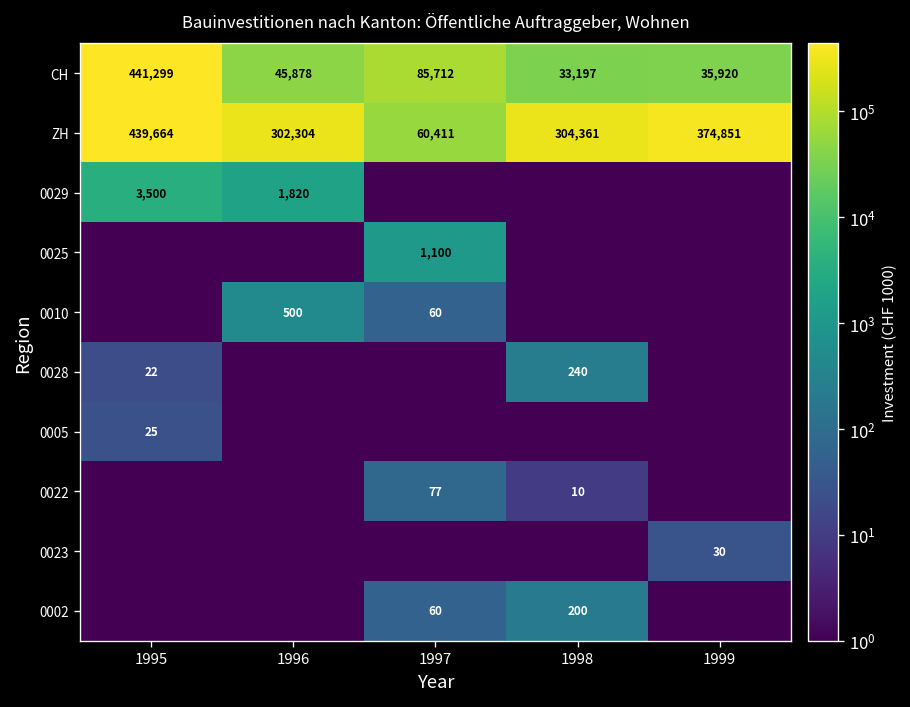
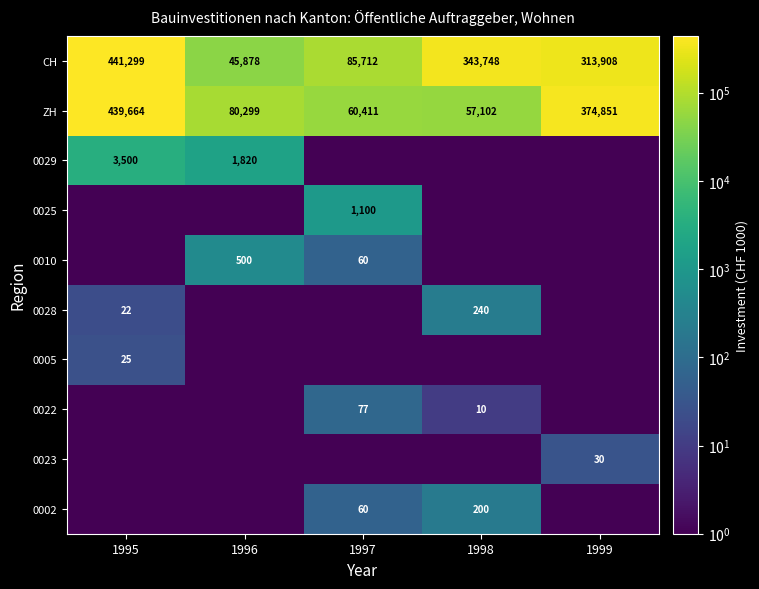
  {
    "CH": {
      "1995": "441,299",
      "1996": "45,878",
      "1997": "85,712",
-     "1998": "33,197",
-     "1999": "35,920"
+     "1998": "343,748",
+     "1999": "313,908"
    },
    "ZH": {
      "1995": "439,664",
-     "1996": "302,304",
+     "1996": "80,299",
      "1997": "60,411",
-     "1998": "304,361",
+     "1998": "57,102",
      "1999": "374,851"
    },
    "0029": {
      "1995": "3,500",
      "1996": "1,820"
    },
    "0025": {
      "1997": "1,100"
    },
    "0010": {
      "1996": "500",
      "1997": "60"
    },
    "0028": {
      "1995": "22",
      "1998": "240"
    },
    "0005": {
      "1995": "25"
    },
    "0022": {
      "1997": "77",
      "1998": "10"
    },
    "0023": {
      "1999": "30"
    },
    "0002": {
      "1997": "60",
      "1998": "200"
    }
  }
